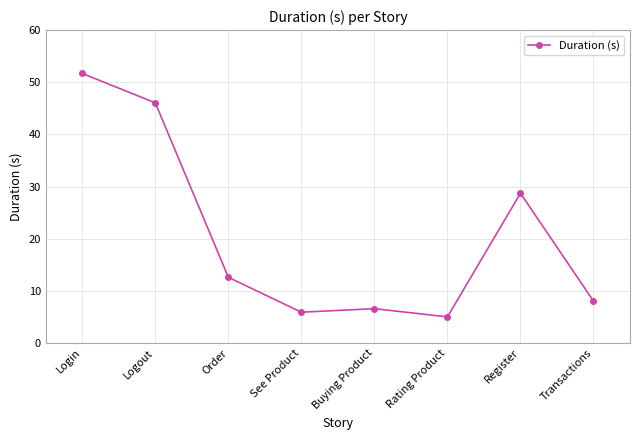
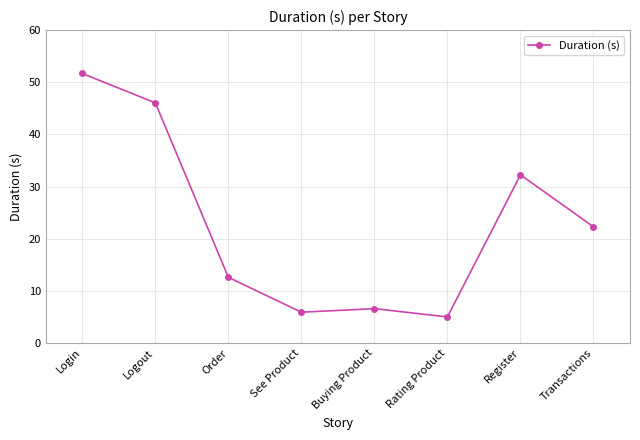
  {
    "Login": 52,
    "Logout": 46,
    "Order": 13,
    "See Product": 6,
    "Buying Product": 7,
    "Rating Product": 5,
-   "Register": 29,
-   "Transactions": 8
+   "Register": 32,
+   "Transactions": 22
  }
